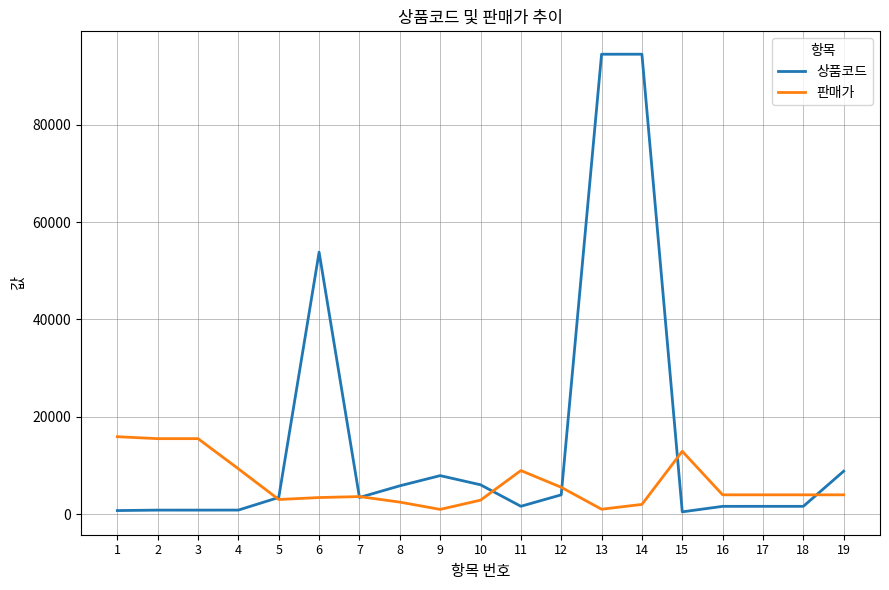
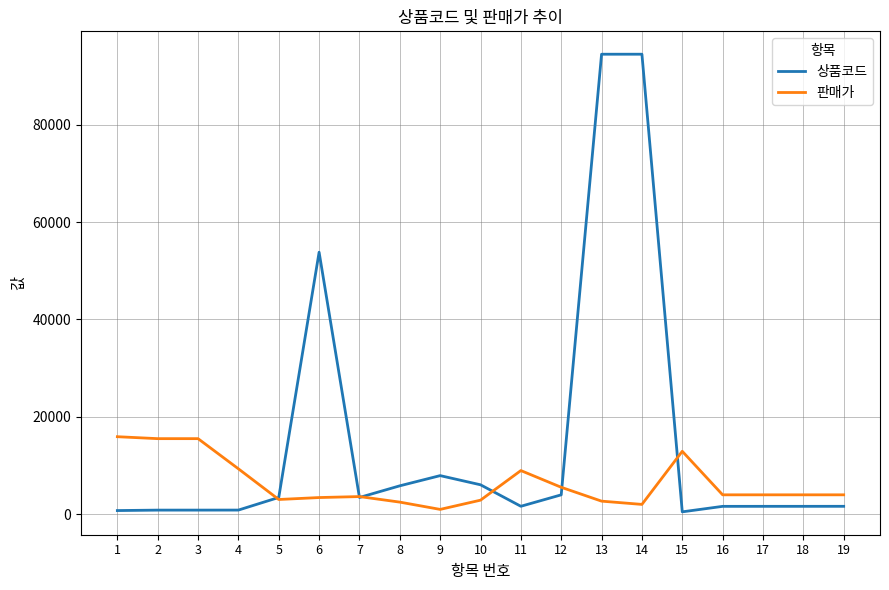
  {
    "상품코드": {
      "1": 1000,
      "2": 1000,
      "3": 1000,
      "4": 1000,
      "6": 54000,
      "8": 6000,
      "9": 8000,
      "10": 6000,
      "11": 2000,
      "12": 4000,
      "13": 95000,
      "14": 95000,
      "15": 0,
      "16": 2000,
      "17": 2000,
      "18": 2000,
-     "19": 9000
+     "19": 2000
    },
    "판매가": {
      "1": 16000,
      "2": 16000,
      "3": 16000,
      "4": 9000,
      "6": 3000,
      "8": 2000,
      "9": 1000,
      "10": 3000,
      "11": 9000,
      "12": 6000,
-     "13": 1000,
+     "13": 3000,
      "14": 2000,
      "15": 13000,
      "16": 4000,
      "17": 4000,
      "18": 4000,
      "19": 4000
    }
  }
